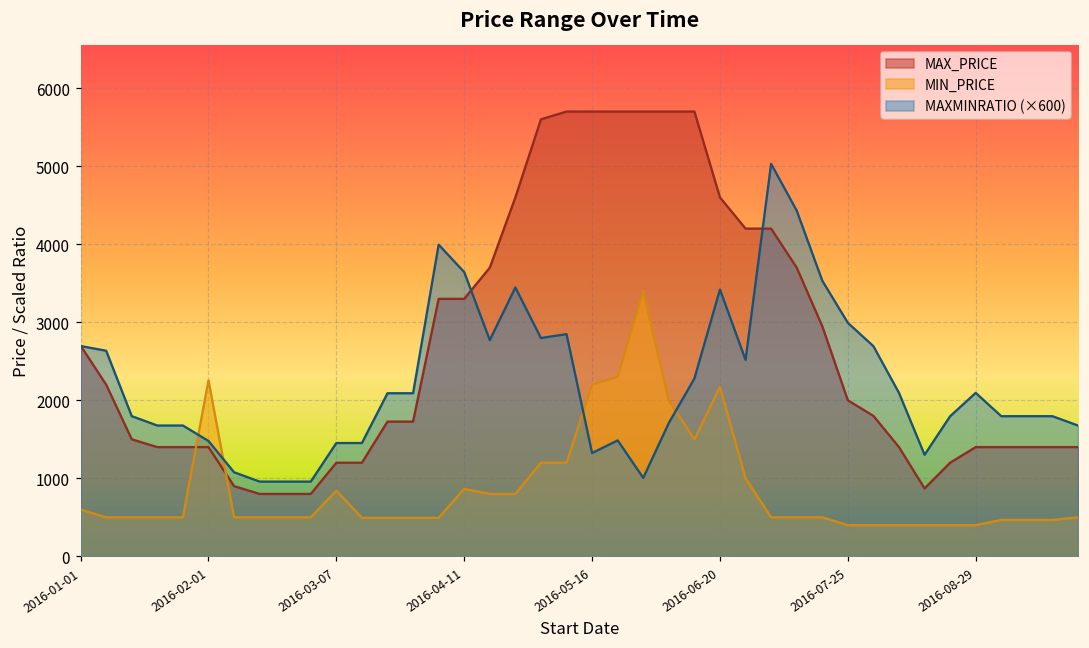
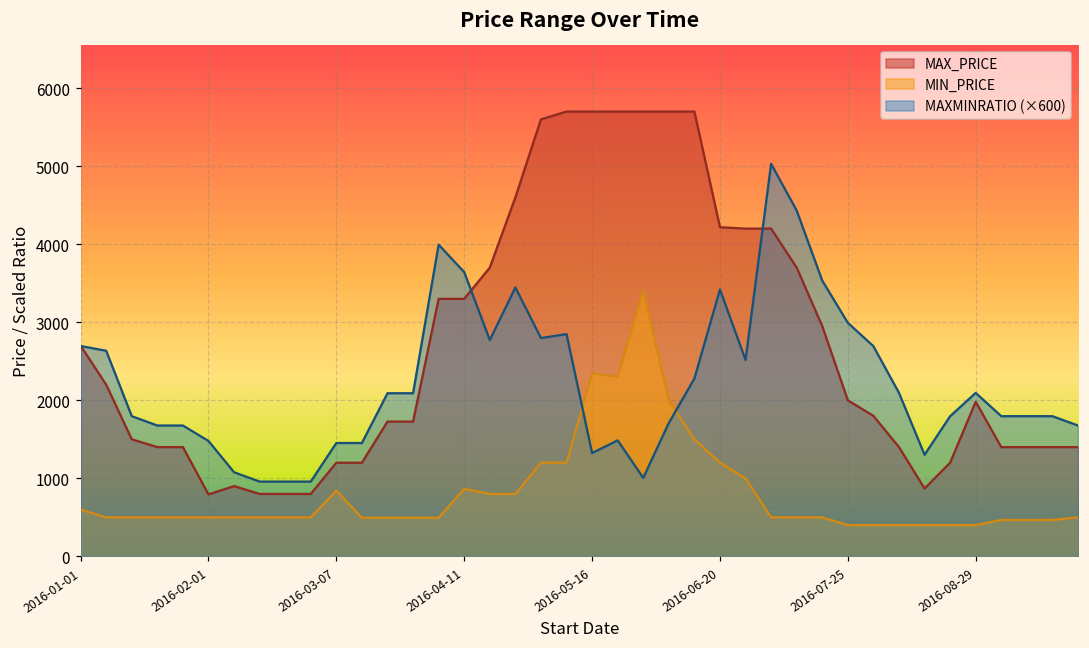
  {
    "MAX_PRICE": {
-     "2016-02-01": 1400,
+     "2016-02-01": 800,
      "2016-03-07": 1200,
      "2016-04-11": 3300,
      "2016-05-16": 5700,
-     "2016-06-20": 4600,
+     "2016-06-20": 4200,
      "2016-07-25": 2000,
-     "2016-08-29": 1400
+     "2016-08-29": 2000
    },
    "MIN_PRICE": {
      "2016-01-01": 600,
-     "2016-02-01": 2300,
+     "2016-02-01": 500,
      "2016-03-07": 800,
      "2016-04-11": 900,
-     "2016-05-16": 2200,
-     "2016-06-20": 2200,
+     "2016-05-16": 2300,
+     "2016-06-20": 1200,
      "2016-07-25": 400,
      "2016-08-29": 400
    },
    "MAXMINRATIO (×600)": {
      "2016-02-01": 1500,
      "2016-03-07": 1500,
      "2016-04-11": 3600,
      "2016-05-16": 1300,
      "2016-06-20": 3400,
      "2016-07-25": 3000,
      "2016-08-29": 2100
    }
  }
